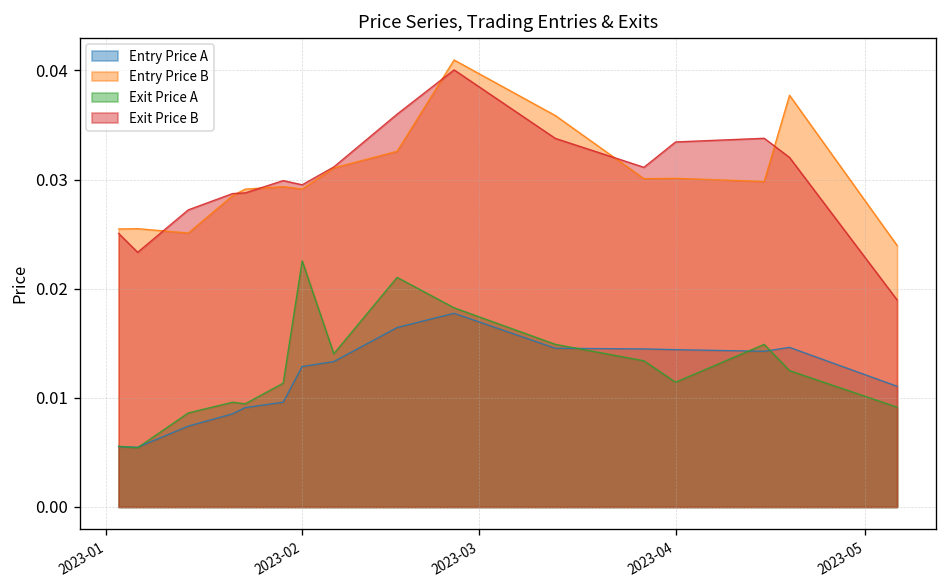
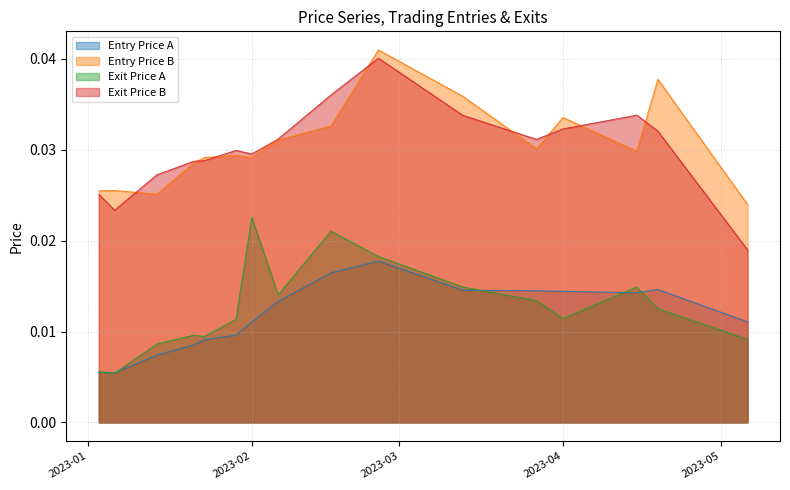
  {
    "Entry Price A": {
-     "2023-02": 0.013,
+     "2023-02": 0.011,
      "2023-04": 0.014
    },
    "Entry Price B": {
      "2023-02": 0.029,
-     "2023-04": 0.030
+     "2023-04": 0.034
    },
    "Exit Price A": {
      "2023-02": 0.023,
      "2023-04": 0.011
    },
    "Exit Price B": {
      "2023-02": 0.030,
-     "2023-04": 0.033
+     "2023-04": 0.032
    }
  }
